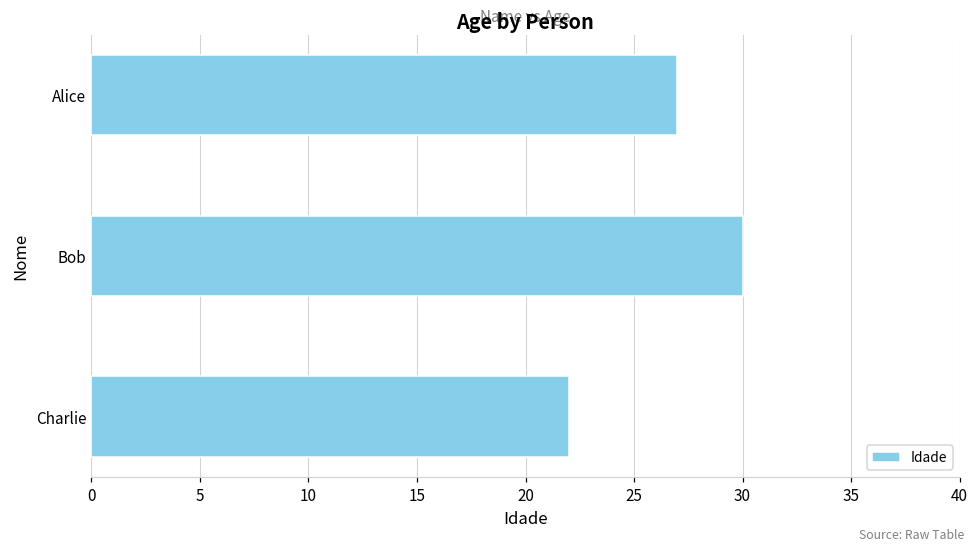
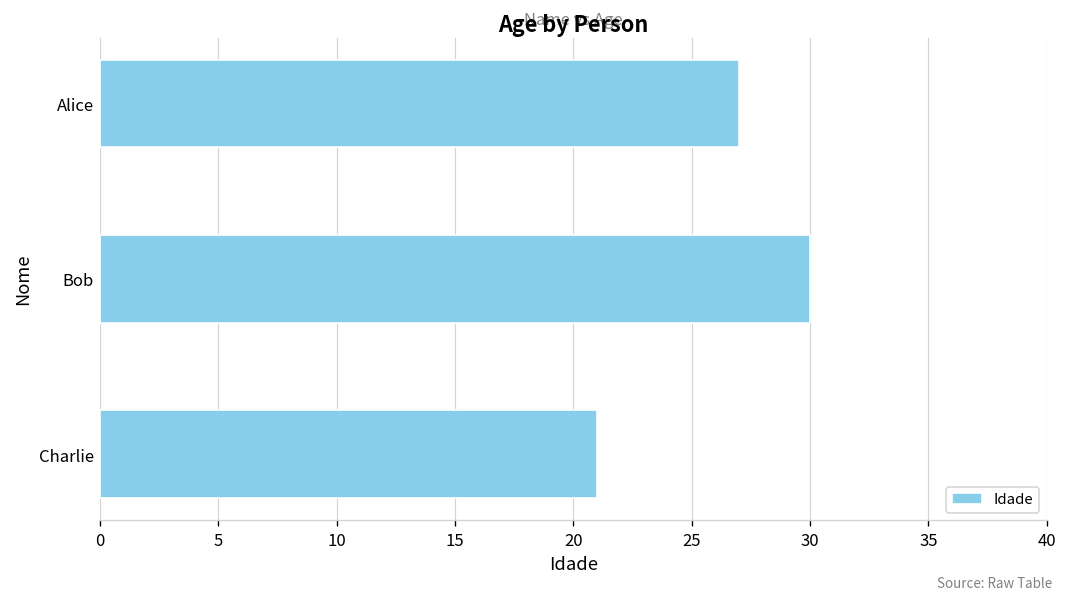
  {
    "Alice": 27,
    "Bob": 30,
-   "Charlie": 22
+   "Charlie": 21
  }
